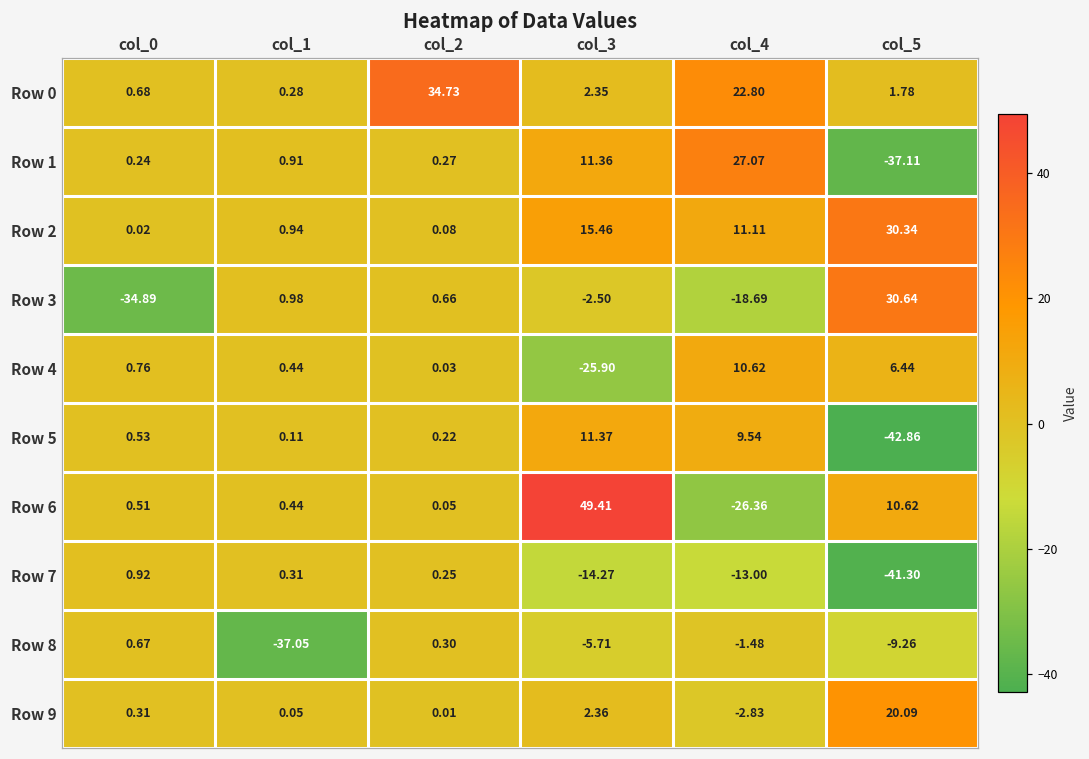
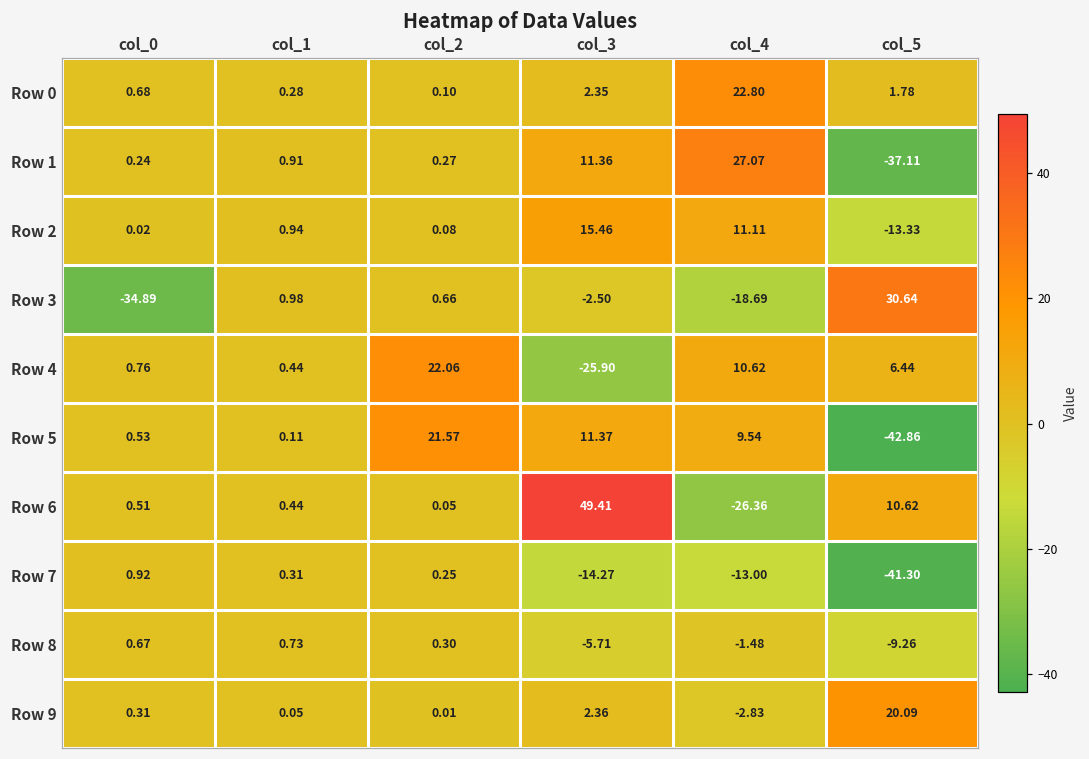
  {
    "Row 0": {
      "col_0": 0.68,
      "col_1": 0.28,
-     "col_2": 34.73,
+     "col_2": 0.10,
      "col_3": 2.35,
      "col_4": 22.80,
      "col_5": 1.78
    },
    "Row 1": {
      "col_0": 0.24,
      "col_1": 0.91,
      "col_2": 0.27,
      "col_3": 11.36,
      "col_4": 27.07,
      "col_5": -37.11
    },
    "Row 2": {
      "col_0": 0.02,
      "col_1": 0.94,
      "col_2": 0.08,
      "col_3": 15.46,
      "col_4": 11.11,
-     "col_5": 30.34
+     "col_5": -13.33
    },
    "Row 3": {
      "col_0": -34.89,
      "col_1": 0.98,
      "col_2": 0.66,
      "col_3": -2.50,
      "col_4": -18.69,
      "col_5": 30.64
    },
    "Row 4": {
      "col_0": 0.76,
      "col_1": 0.44,
-     "col_2": 0.03,
+     "col_2": 22.06,
      "col_3": -25.90,
      "col_4": 10.62,
      "col_5": 6.44
    },
    "Row 5": {
      "col_0": 0.53,
      "col_1": 0.11,
-     "col_2": 0.22,
+     "col_2": 21.57,
      "col_3": 11.37,
      "col_4": 9.54,
      "col_5": -42.86
    },
    "Row 6": {
      "col_0": 0.51,
      "col_1": 0.44,
      "col_2": 0.05,
      "col_3": 49.41,
      "col_4": -26.36,
      "col_5": 10.62
    },
    "Row 7": {
      "col_0": 0.92,
      "col_1": 0.31,
      "col_2": 0.25,
      "col_3": -14.27,
      "col_4": -13.00,
      "col_5": -41.30
    },
    "Row 8": {
      "col_0": 0.67,
-     "col_1": -37.05,
+     "col_1": 0.73,
      "col_2": 0.30,
      "col_3": -5.71,
      "col_4": -1.48,
      "col_5": -9.26
    },
    "Row 9": {
      "col_0": 0.31,
      "col_1": 0.05,
      "col_2": 0.01,
      "col_3": 2.36,
      "col_4": -2.83,
      "col_5": 20.09
    }
  }
